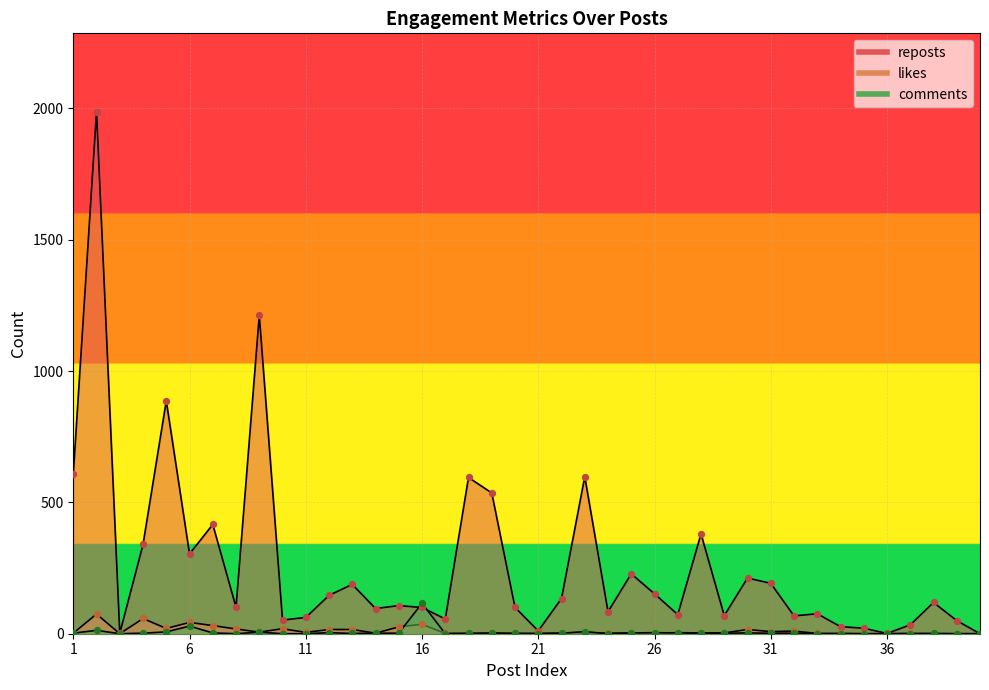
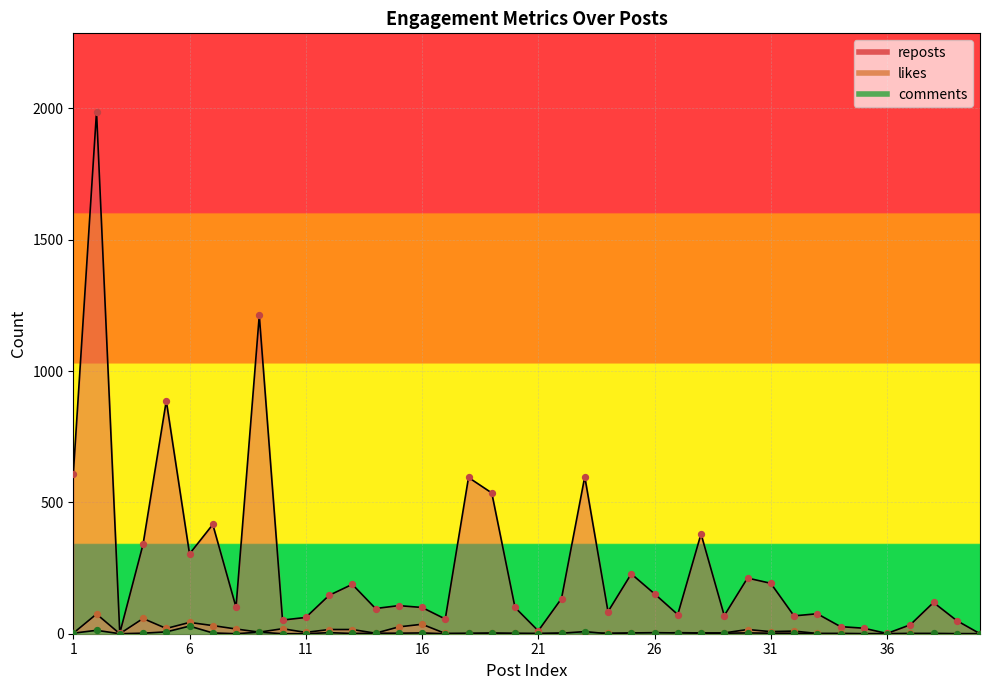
  {
    "comments": {
      "6": 30,
-     "16": 120
+     "16": 0
    }
  }
